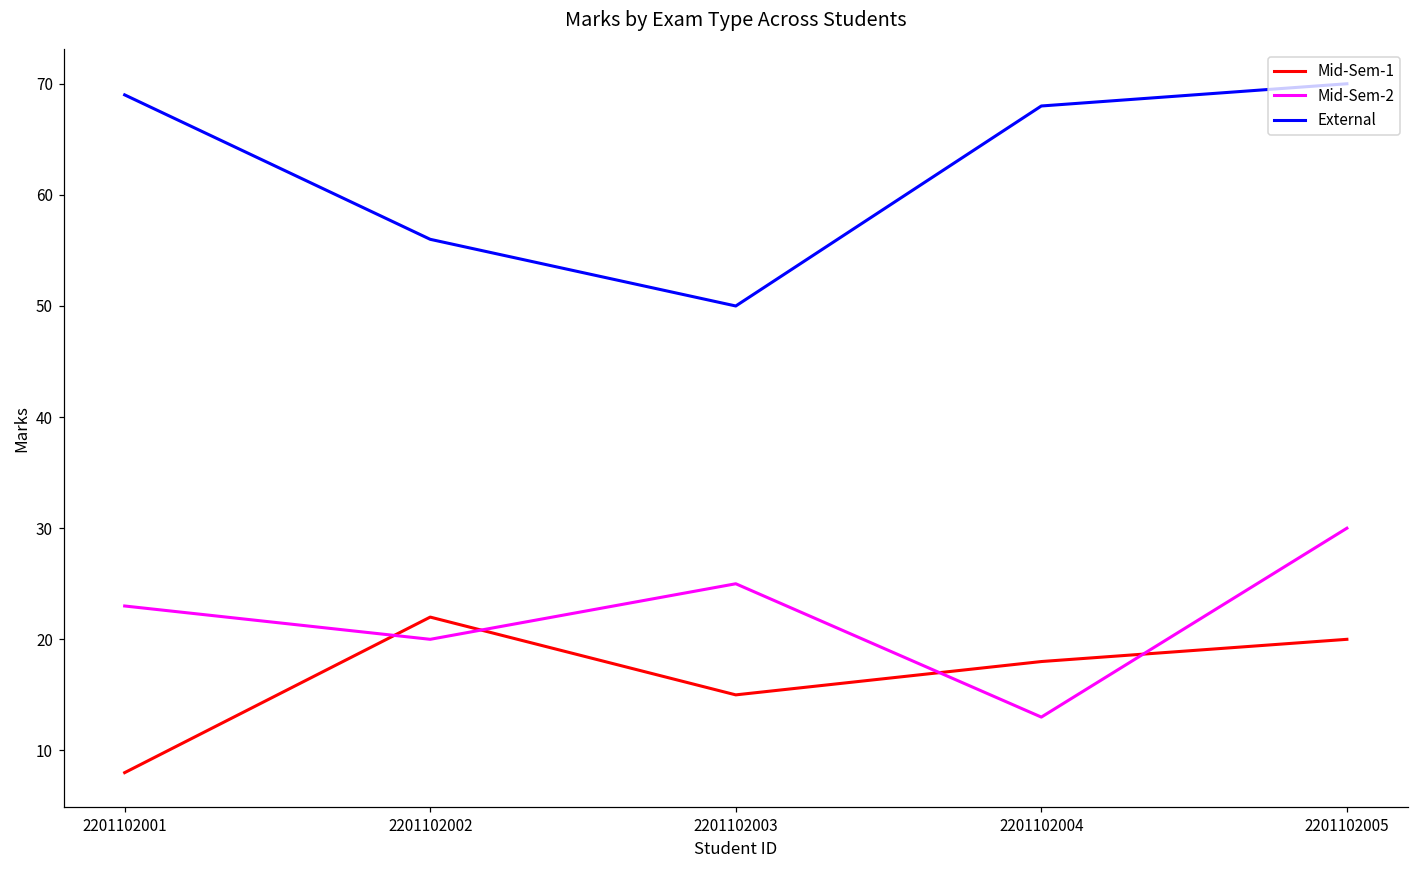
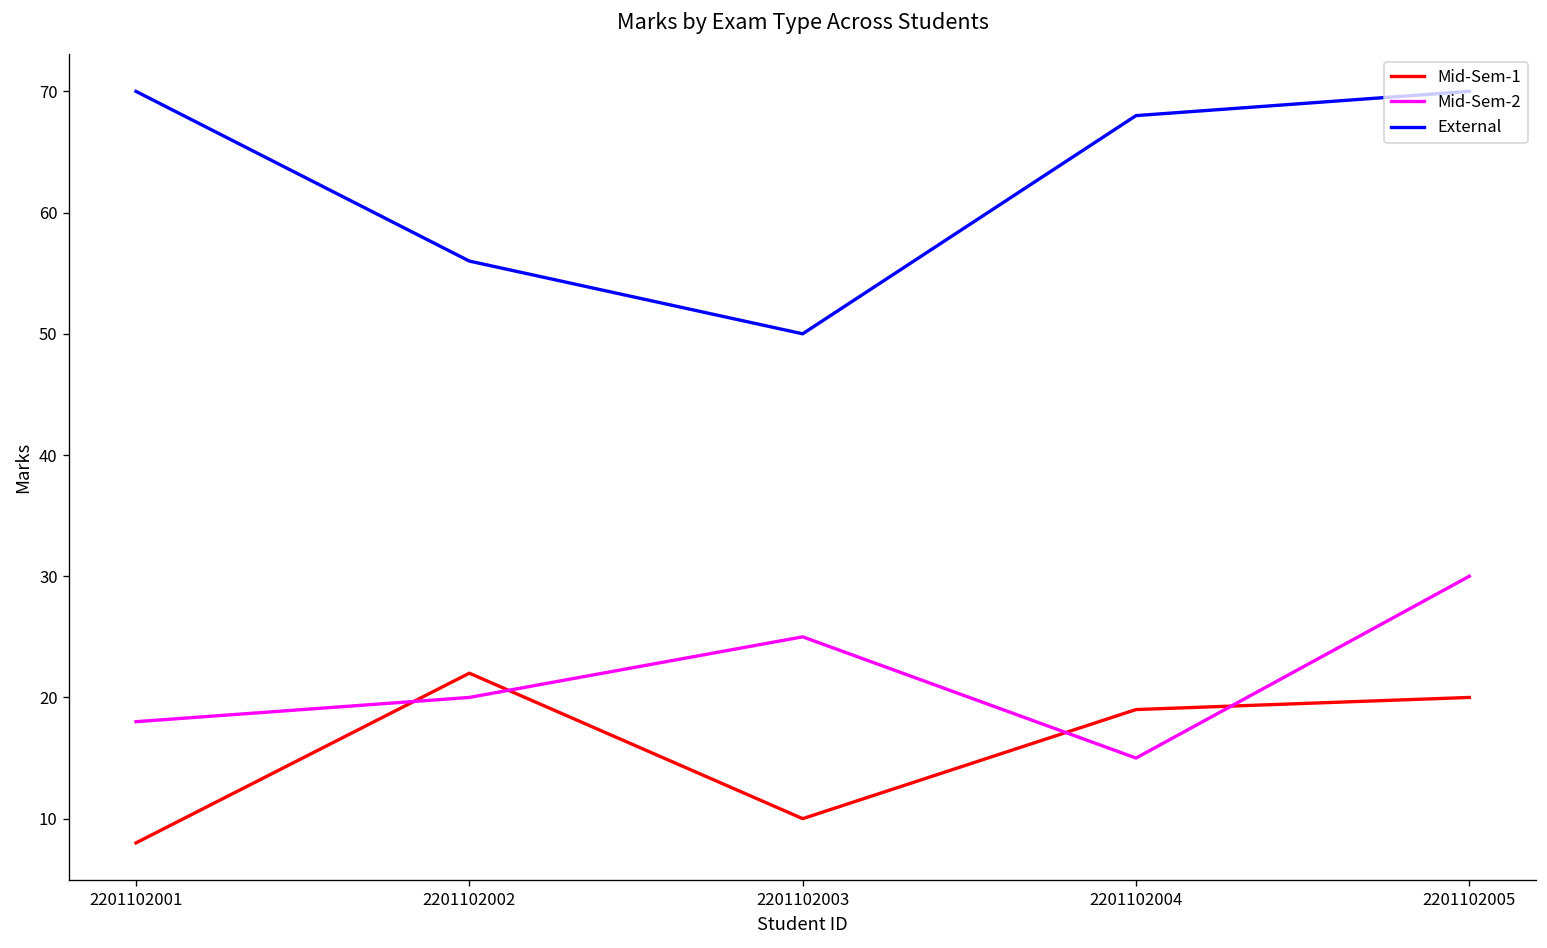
  {
    "Mid-Sem-1": {
      "2201102001": 8,
      "2201102002": 22,
-     "2201102003": 15,
-     "2201102004": 18,
+     "2201102003": 10,
+     "2201102004": 19,
      "2201102005": 20
    },
    "Mid-Sem-2": {
-     "2201102001": 23,
+     "2201102001": 18,
      "2201102002": 20,
      "2201102003": 25,
-     "2201102004": 13,
+     "2201102004": 15,
      "2201102005": 30
    },
    "External": {
-     "2201102001": 69,
+     "2201102001": 70,
      "2201102002": 56,
      "2201102003": 50,
      "2201102004": 68
    }
  }
